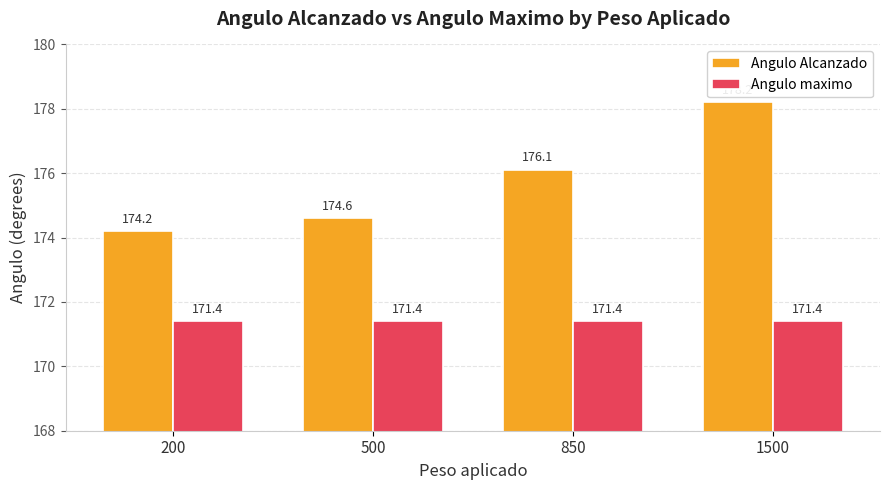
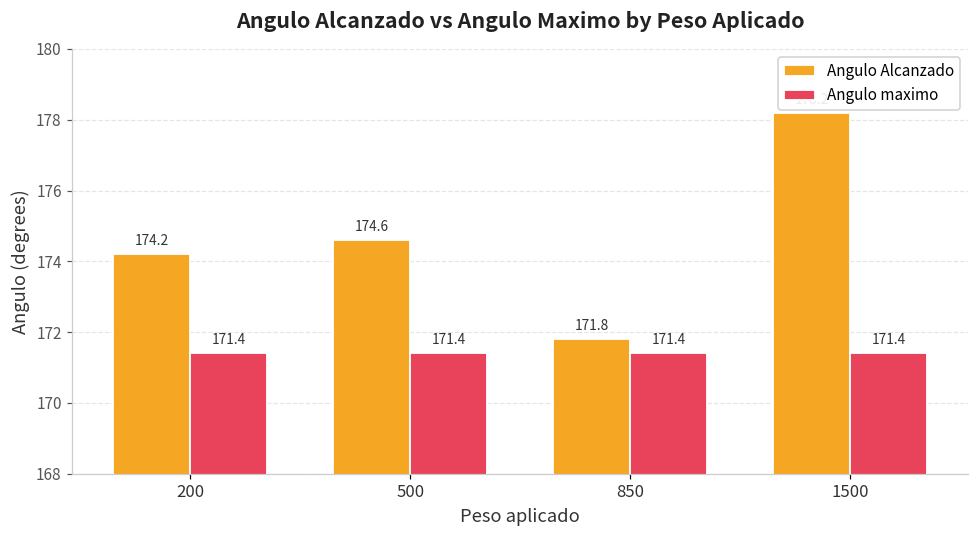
  {
    "Angulo Alcanzado": {
      "200": 174.2,
      "500": 174.6,
-     "850": 176.1
+     "850": 171.8
    },
    "Angulo maximo": {
      "200": 171.4,
      "500": 171.4,
      "850": 171.4,
      "1500": 171.4
    }
  }
